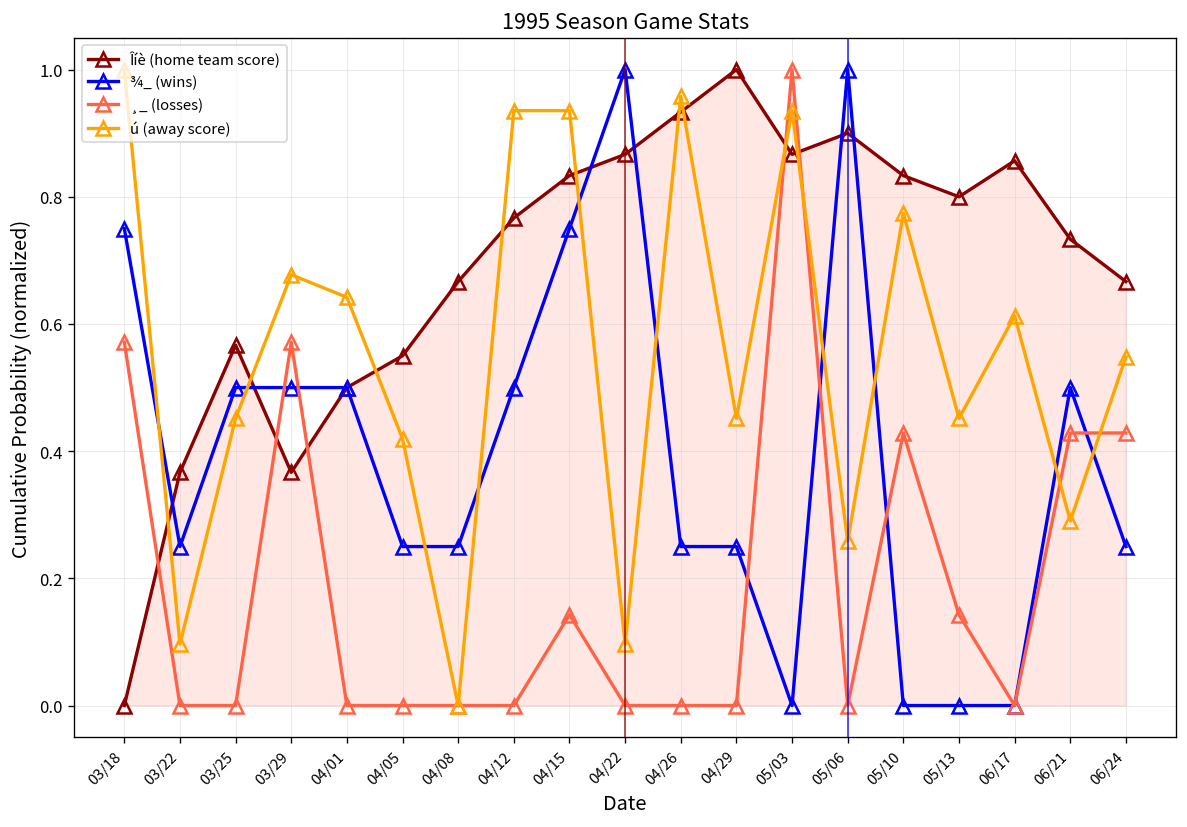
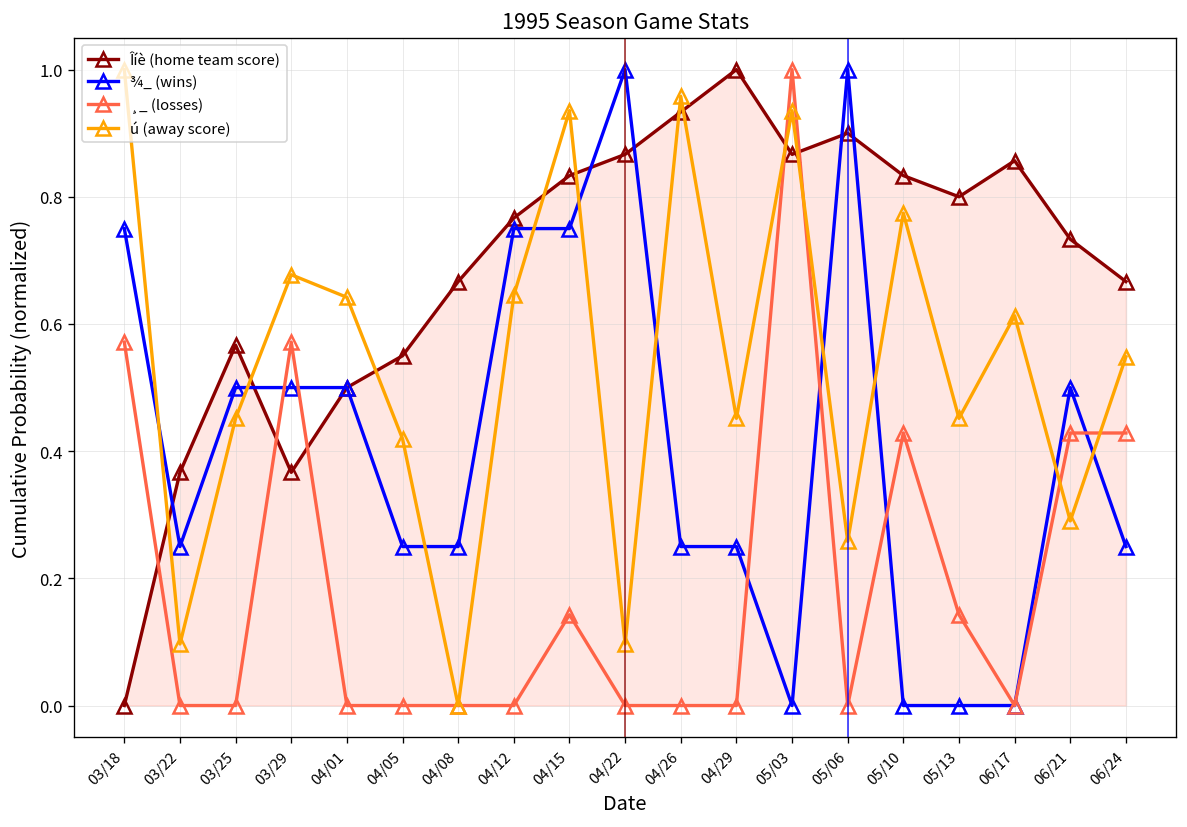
  {
    "Îíè (home team score)": {
      "03/18": 0.00,
      "03/22": 0.37,
      "03/25": 0.57,
      "03/29": 0.37,
      "04/05": 0.55,
      "04/08": 0.67,
      "04/12": 0.77,
      "04/15": 0.83,
      "04/22": 0.87,
      "04/26": 0.93,
      "04/29": 1.00,
      "05/03": 0.87,
      "05/06": 0.90,
      "05/10": 0.83,
      "05/13": 0.80,
      "06/17": 0.86,
      "06/21": 0.73,
      "06/24": 0.67
    },
    "¾_ (wins)": {
      "03/18": 0.75,
      "03/22": 0.25,
      "03/25": 0.50,
      "03/29": 0.50,
      "04/05": 0.25,
      "04/08": 0.25,
-     "04/12": 0.50,
+     "04/12": 0.75,
      "04/15": 0.75,
      "04/22": 1.00,
      "04/26": 0.25,
      "04/29": 0.25,
      "05/03": 0.00,
      "05/06": 1.00,
      "05/10": 0.00,
      "05/13": 0.00,
      "06/21": 0.50,
      "06/24": 0.25
    },
    "¸_ (losses)": {
      "03/18": 0.57,
      "03/22": 0.00,
      "03/25": 0.00,
      "03/29": 0.57,
      "04/01": 0.00,
      "04/05": 0.00,
      "04/12": 0.00,
      "04/15": 0.14,
      "04/22": 0.00,
      "04/26": 0.00,
      "04/29": 0.00,
      "05/03": 1.00,
      "05/06": 0.00,
      "05/10": 0.43,
      "05/13": 0.14,
      "06/21": 0.43,
      "06/24": 0.43
    },
    "ú (away score)": {
      "03/22": 0.10,
      "03/25": 0.45,
      "03/29": 0.68,
      "04/01": 0.64,
      "04/05": 0.42,
-     "04/12": 0.94,
+     "04/12": 0.65,
      "04/15": 0.94,
      "04/22": 0.10,
      "04/26": 0.96,
      "04/29": 0.45,
      "05/03": 0.94,
      "05/06": 0.26,
      "05/10": 0.77,
      "05/13": 0.45,
      "06/17": 0.61,
      "06/21": 0.29,
      "06/24": 0.55
    }
  }
